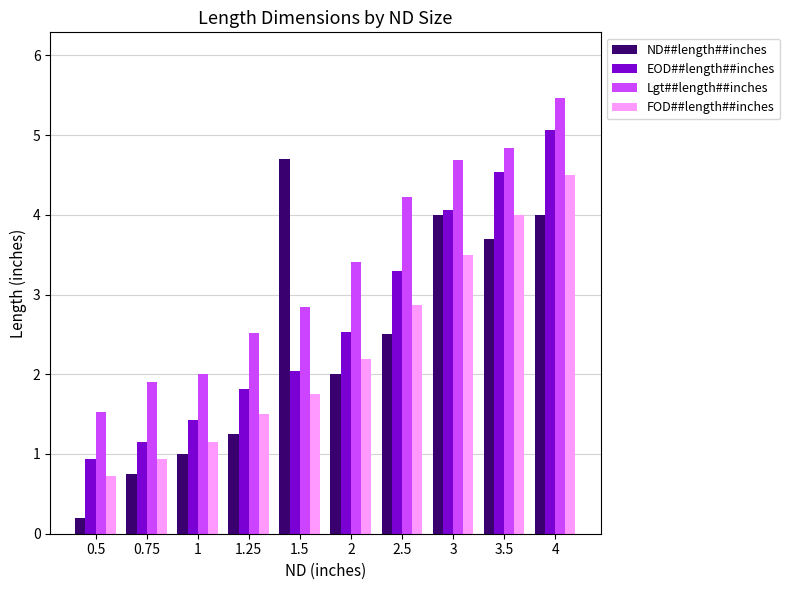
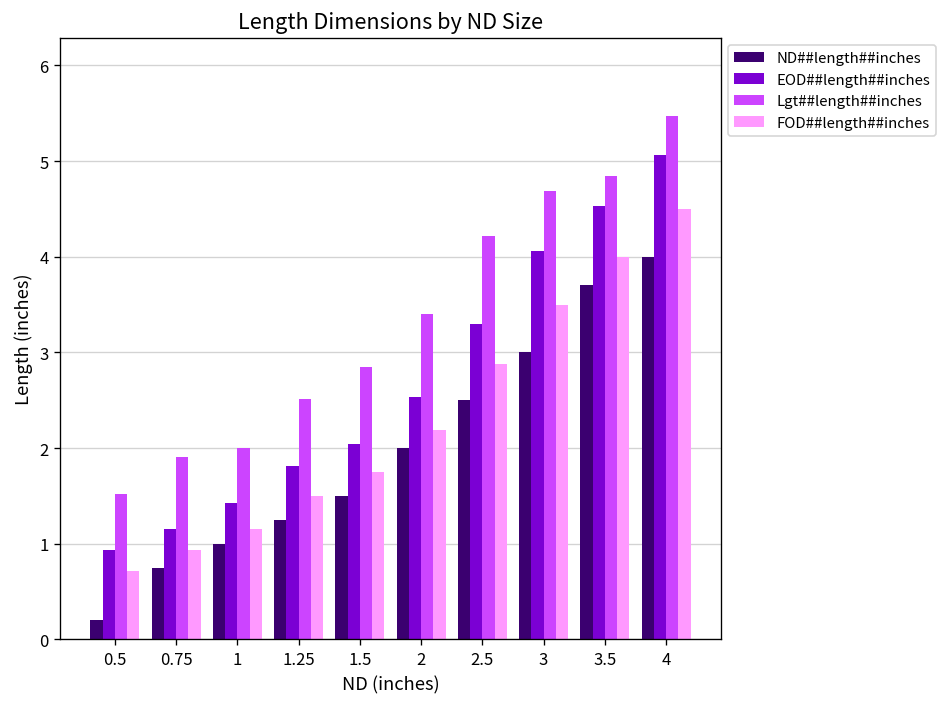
  {
    "ND##length##inches": {
      "0.5": 0.2,
      "0.75": 0.8,
      "1": 1.0,
      "1.25": 1.3,
-     "1.5": 4.7,
+     "1.5": 1.5,
      "2": 2.0,
      "2.5": 2.5,
-     "3": 4,
+     "3": 3,
      "3.5": 3.7,
      "4": 4.0
    },
    "EOD##length##inches": {
      "0.5": 0.9,
      "0.75": 1.2,
      "1": 1.4,
      "1.25": 1.8,
      "1.5": 2.0,
      "2": 2.5,
      "2.5": 3.3,
      "3": 4.1,
      "3.5": 4.5,
      "4": 5.1
    },
    "Lgt##length##inches": {
      "0.5": 1.5,
      "0.75": 1.9,
      "1": 2.0,
      "1.25": 2.5,
      "1.5": 2.8,
      "2": 3.4,
      "2.5": 4.2,
      "3": 4.7,
      "3.5": 4.8,
      "4": 5.5
    },
    "FOD##length##inches": {
      "0.5": 0.7,
      "0.75": 0.9,
      "1": 1.2,
      "1.25": 1.5,
      "1.5": 1.8,
      "2": 2.2,
      "2.5": 2.9,
      "3": 3.5,
      "3.5": 4.0,
      "4": 4.5
    }
  }
